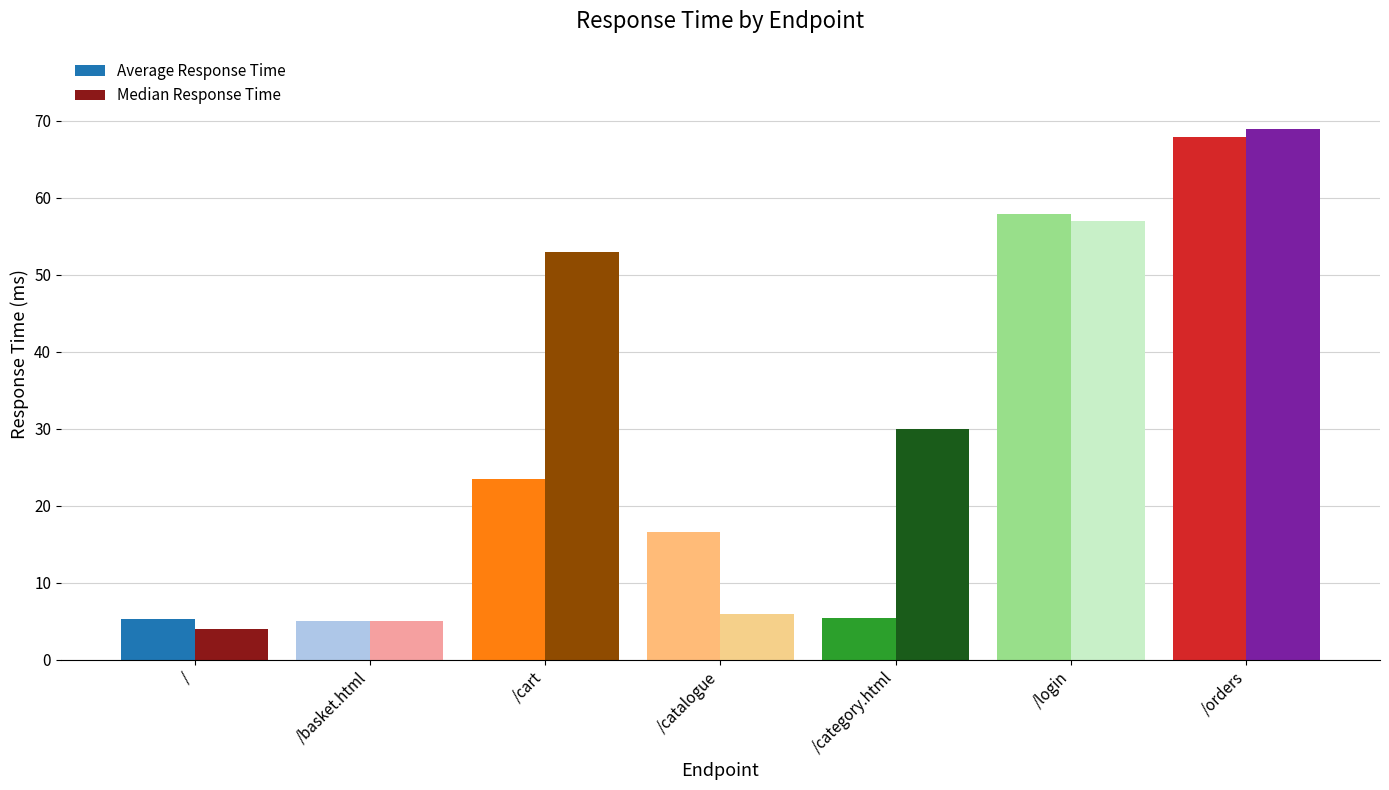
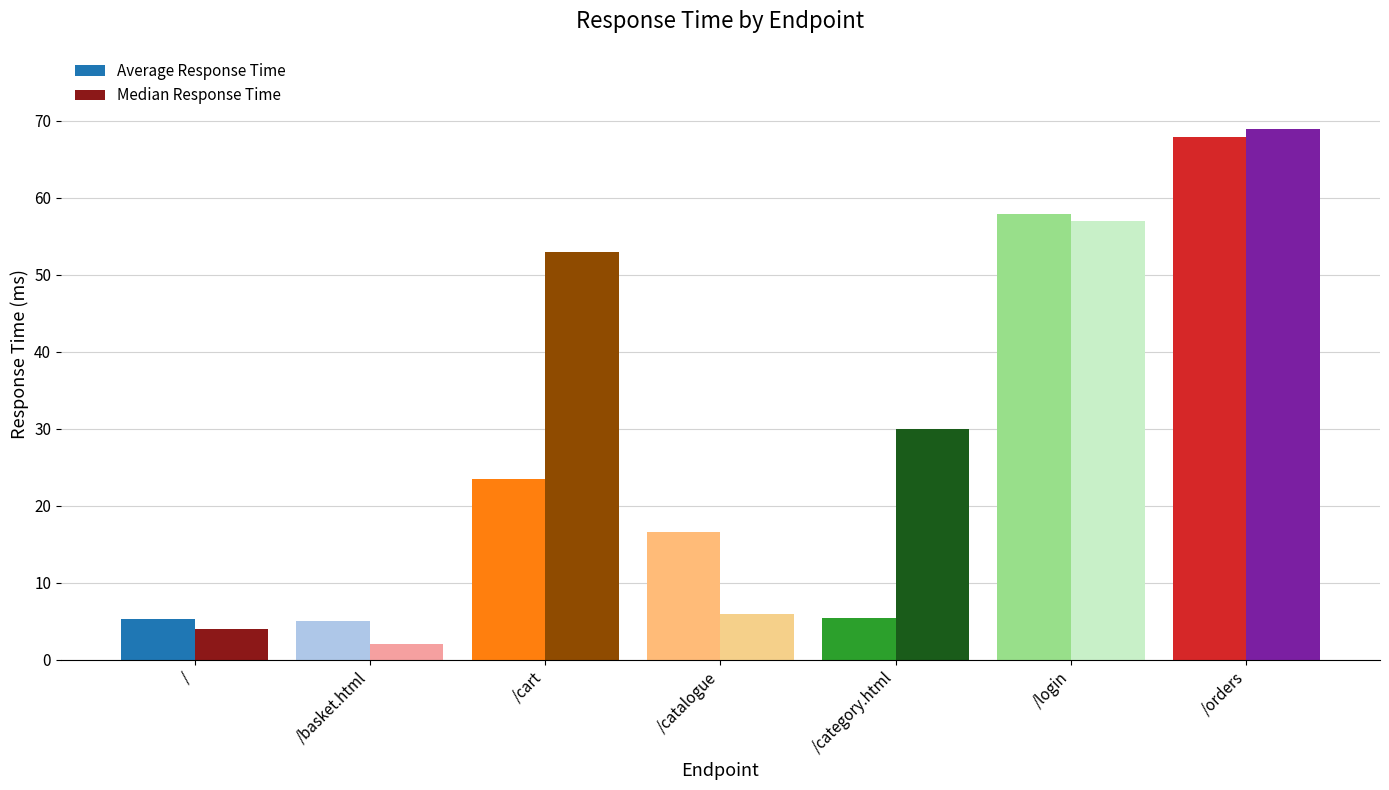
  {
    "Average Response Time": {
      "/": 5,
      "/basket.html": 5,
      "/cart": 23,
      "/catalogue": 17,
      "/category.html": 5,
      "/login": 58,
      "/orders": 68
    },
    "Median Response Time": {
      "/": 4,
-     "/basket.html": 5,
+     "/basket.html": 2,
      "/cart": 53,
      "/catalogue": 6,
      "/category.html": 30,
      "/login": 57,
      "/orders": 69
    }
  }
